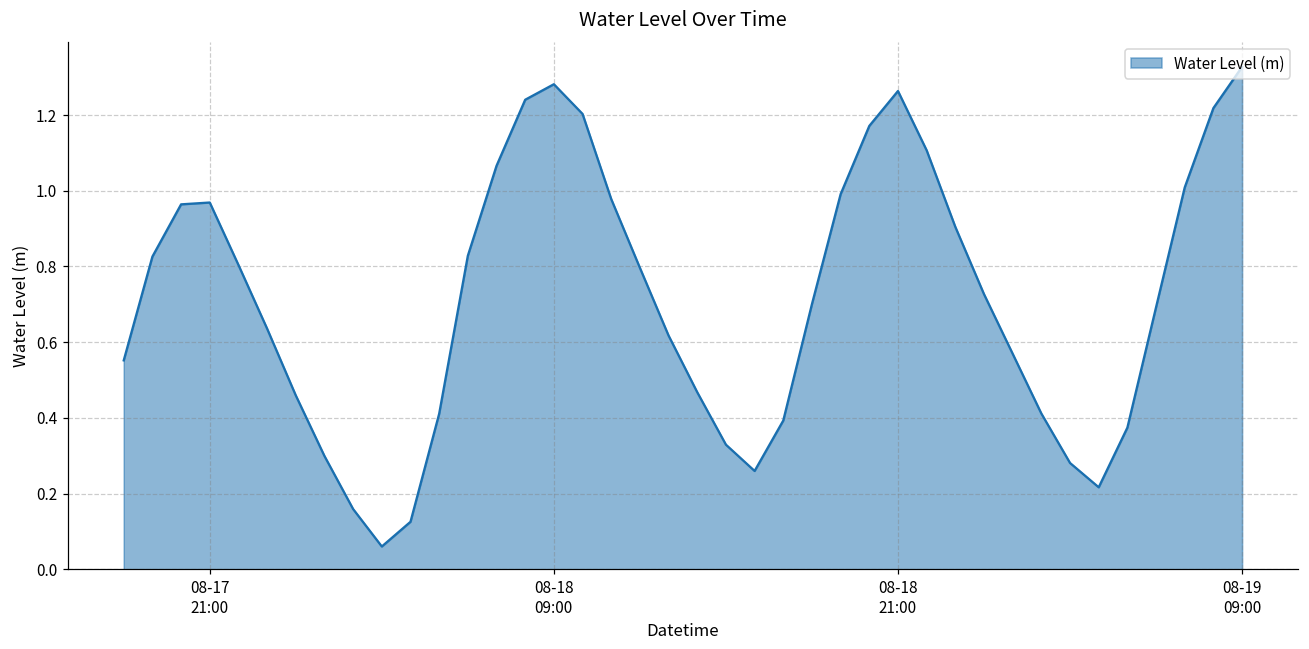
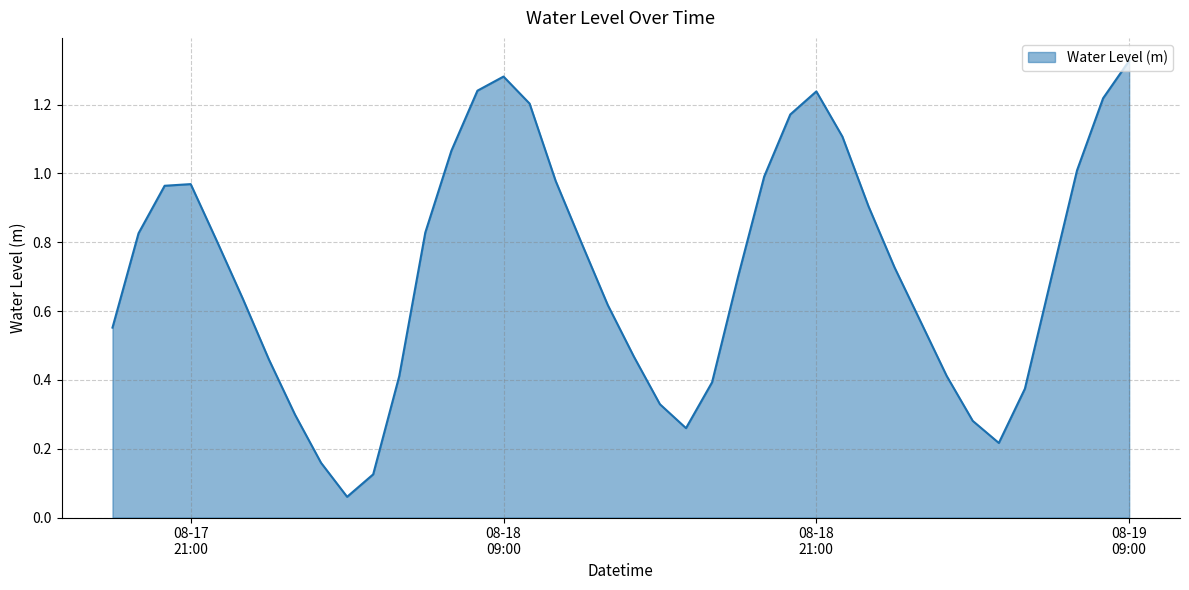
  {
    "08-17 21:00": 0.97,
    "08-18 09:00": 1.28,
-   "08-18 21:00": 1.26
+   "08-18 21:00": 1.24
  }
